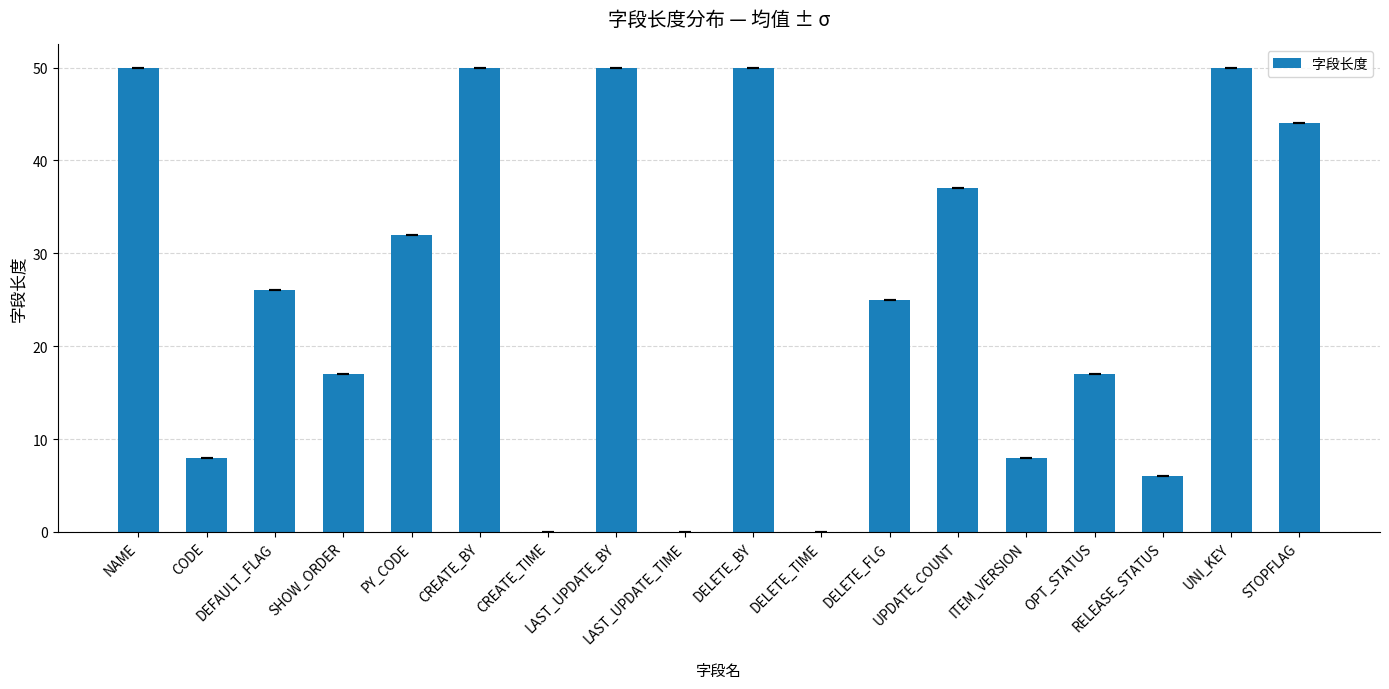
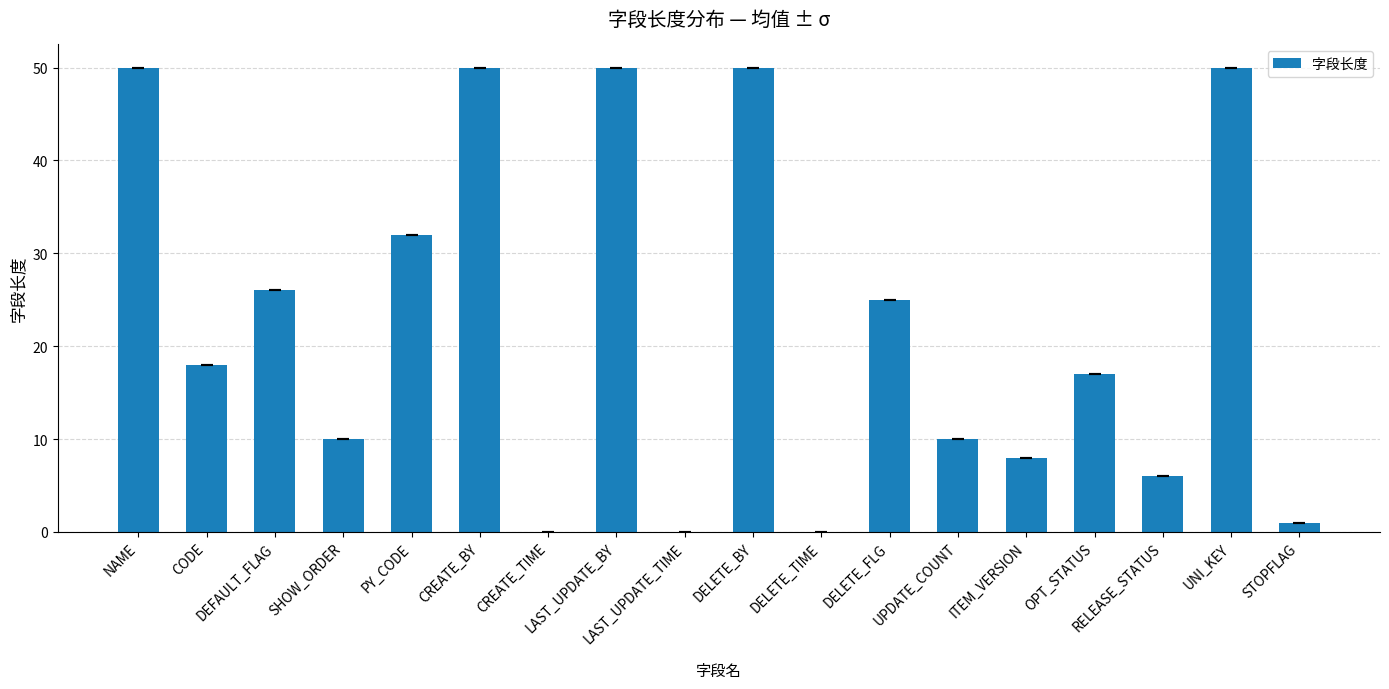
  {
    "NAME": 50,
-   "CODE": 8,
+   "CODE": 18,
    "DEFAULT_FLAG": 26,
-   "SHOW_ORDER": 17,
+   "SHOW_ORDER": 10,
    "PY_CODE": 32,
    "CREATE_BY": 50,
    "CREATE_TIME": 0,
    "LAST_UPDATE_BY": 50,
    "LAST_UPDATE_TIME": 0,
    "DELETE_BY": 50,
    "DELETE_TIME": 0,
    "DELETE_FLG": 25,
-   "UPDATE_COUNT": 37,
+   "UPDATE_COUNT": 10,
    "ITEM_VERSION": 8,
    "OPT_STATUS": 17,
    "RELEASE_STATUS": 6,
    "UNI_KEY": 50,
-   "STOPFLAG": 44
+   "STOPFLAG": 1
  }
